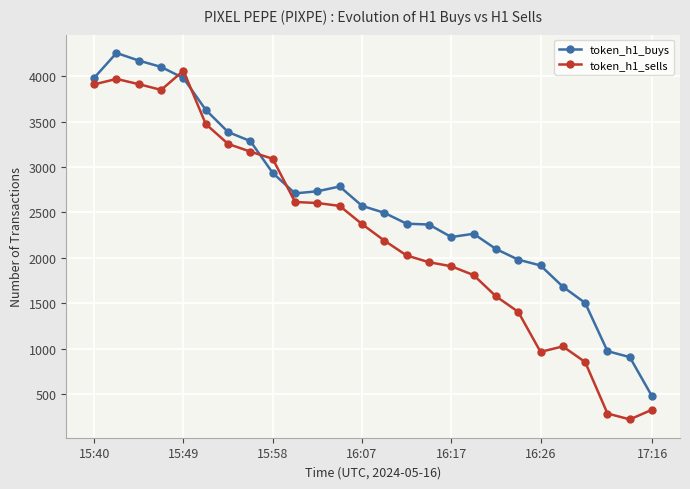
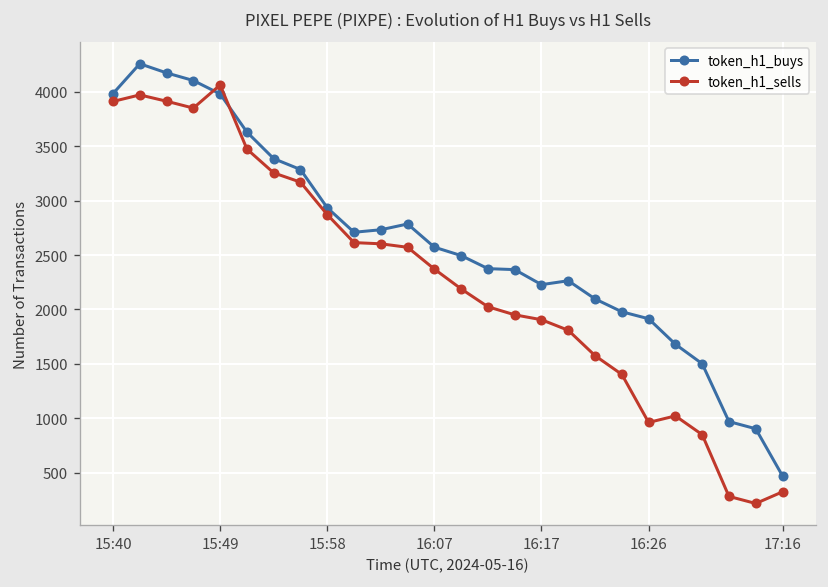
  {
    "token_h1_buys": {
      "15:40": 4000,
      "15:49": 4000,
      "15:58": 2900,
      "16:07": 2600,
      "16:17": 2200,
      "16:26": 1900,
      "17:16": 500
    },
    "token_h1_sells": {
      "15:40": 3900,
      "15:49": 4100,
-     "15:58": 3100,
+     "15:58": 2900,
      "16:07": 2400,
      "16:17": 1900,
      "16:26": 1000,
      "17:16": 300
    }
  }
